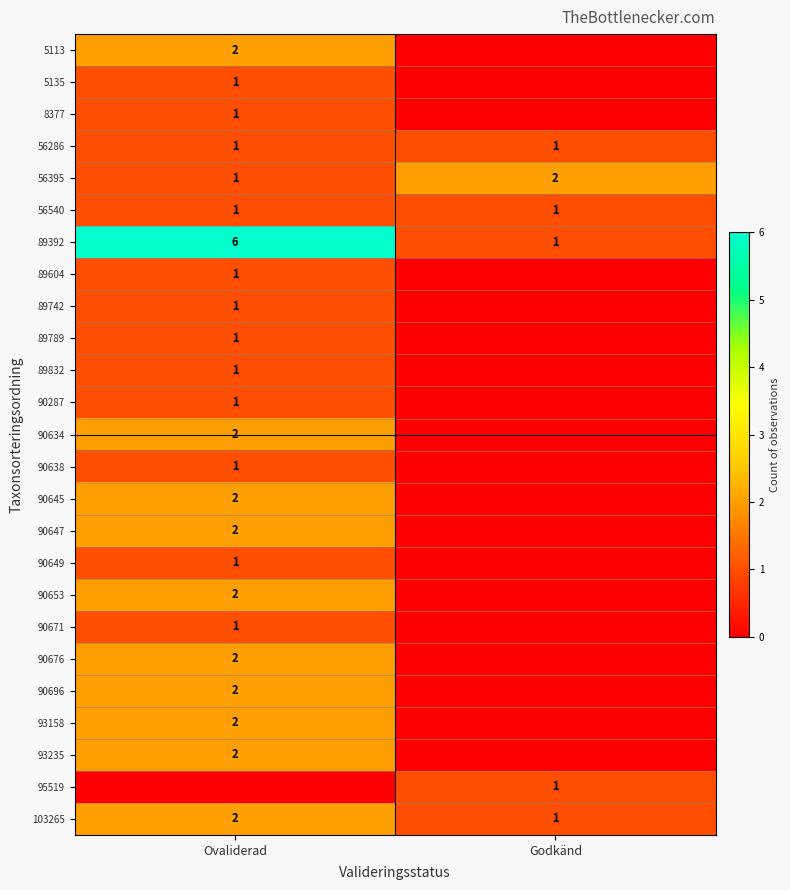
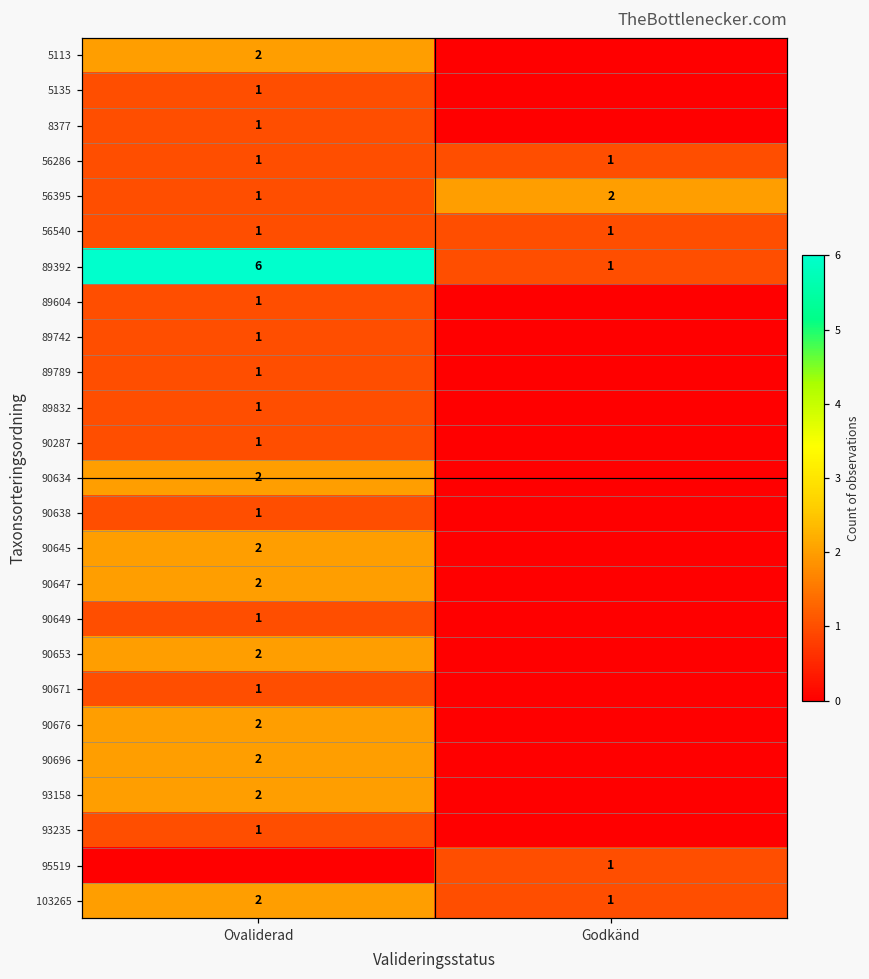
  {
    "5113": {
      "Ovaliderad": 2
    },
    "5135": {
      "Ovaliderad": 1
    },
    "8377": {
      "Ovaliderad": 1
    },
    "56286": {
      "Ovaliderad": 1,
      "Godkänd": 1
    },
    "56395": {
      "Ovaliderad": 1,
      "Godkänd": 2
    },
    "56540": {
      "Ovaliderad": 1,
      "Godkänd": 1
    },
    "89392": {
      "Ovaliderad": 6,
      "Godkänd": 1
    },
    "89604": {
      "Ovaliderad": 1
    },
    "89742": {
      "Ovaliderad": 1
    },
    "89789": {
      "Ovaliderad": 1
    },
    "89832": {
      "Ovaliderad": 1
    },
    "90287": {
      "Ovaliderad": 1
    },
    "90634": {
      "Ovaliderad": 2
    },
    "90638": {
      "Ovaliderad": 1
    },
    "90645": {
      "Ovaliderad": 2
    },
    "90647": {
      "Ovaliderad": 2
    },
    "90649": {
      "Ovaliderad": 1
    },
    "90653": {
      "Ovaliderad": 2
    },
    "90671": {
      "Ovaliderad": 1
    },
    "90676": {
      "Ovaliderad": 2
    },
    "90696": {
      "Ovaliderad": 2
    },
    "93158": {
      "Ovaliderad": 2
    },
    "93235": {
-     "Ovaliderad": 2
+     "Ovaliderad": 1
    },
    "95519": {
      "Godkänd": 1
    },
    "103265": {
      "Ovaliderad": 2,
      "Godkänd": 1
    }
  }
